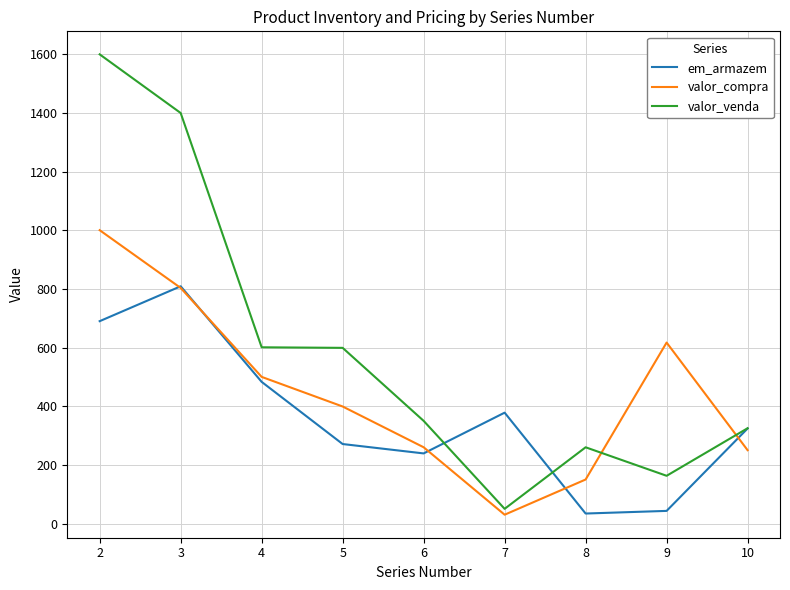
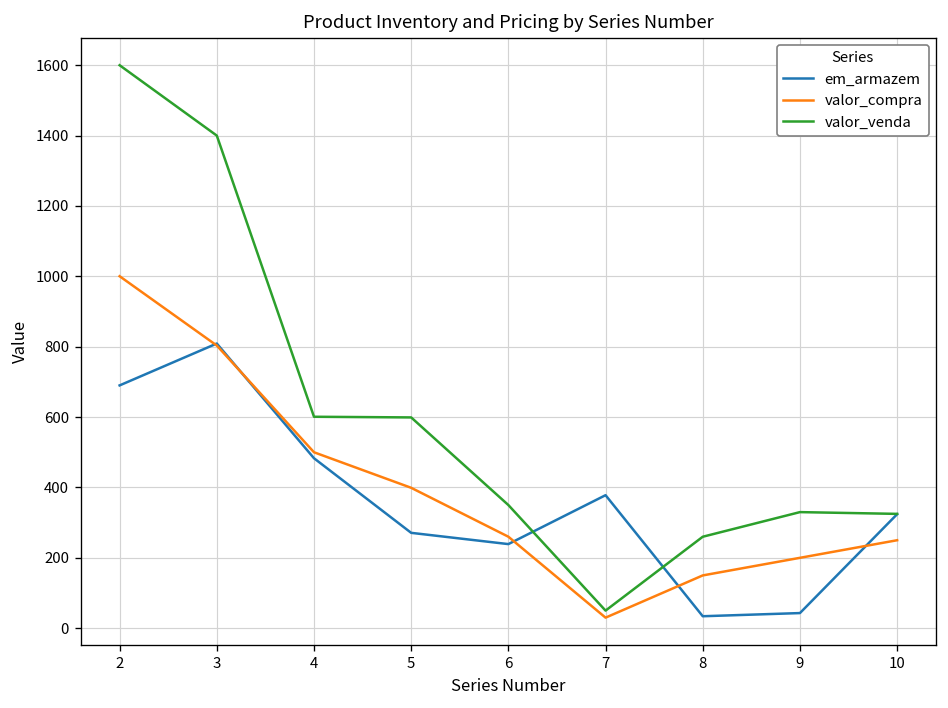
  {
    "em_armazem": {
      "2": 690,
      "4": 480,
      "5": 270,
      "6": 240,
      "7": 380,
      "8": 30,
      "9": 40
    },
    "valor_compra": {
      "2": 1000,
      "4": 500,
      "5": 400,
      "6": 260,
      "7": 30,
      "8": 150,
-     "9": 620,
+     "9": 200,
      "10": 250
    },
    "valor_venda": {
      "2": 1600,
      "3": 1400,
      "4": 600,
      "5": 600,
      "6": 350,
      "7": 50,
      "8": 260,
-     "9": 160
+     "9": 330
    }
  }
